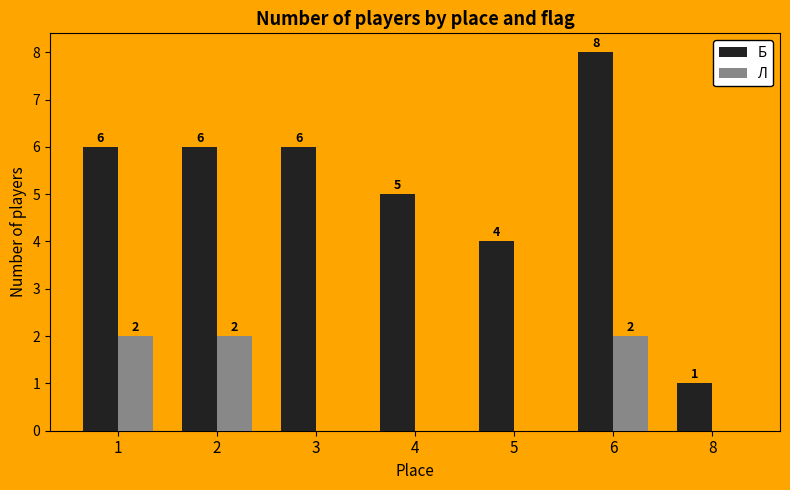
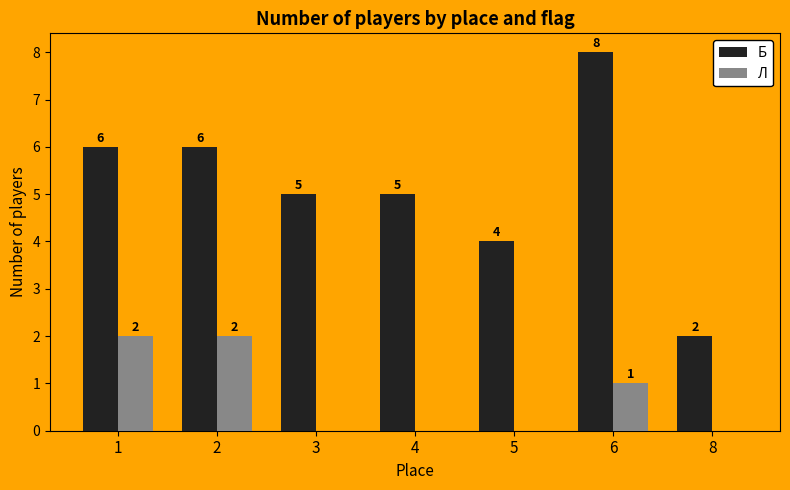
  {
    "Б": {
      "1": 6,
      "2": 6,
-     "3": 6,
+     "3": 5,
      "4": 5,
      "5": 4,
      "6": 8,
-     "8": 1
+     "8": 2
    },
    "Л": {
      "1": 2,
      "2": 2,
-     "6": 2
+     "6": 1
    }
  }
